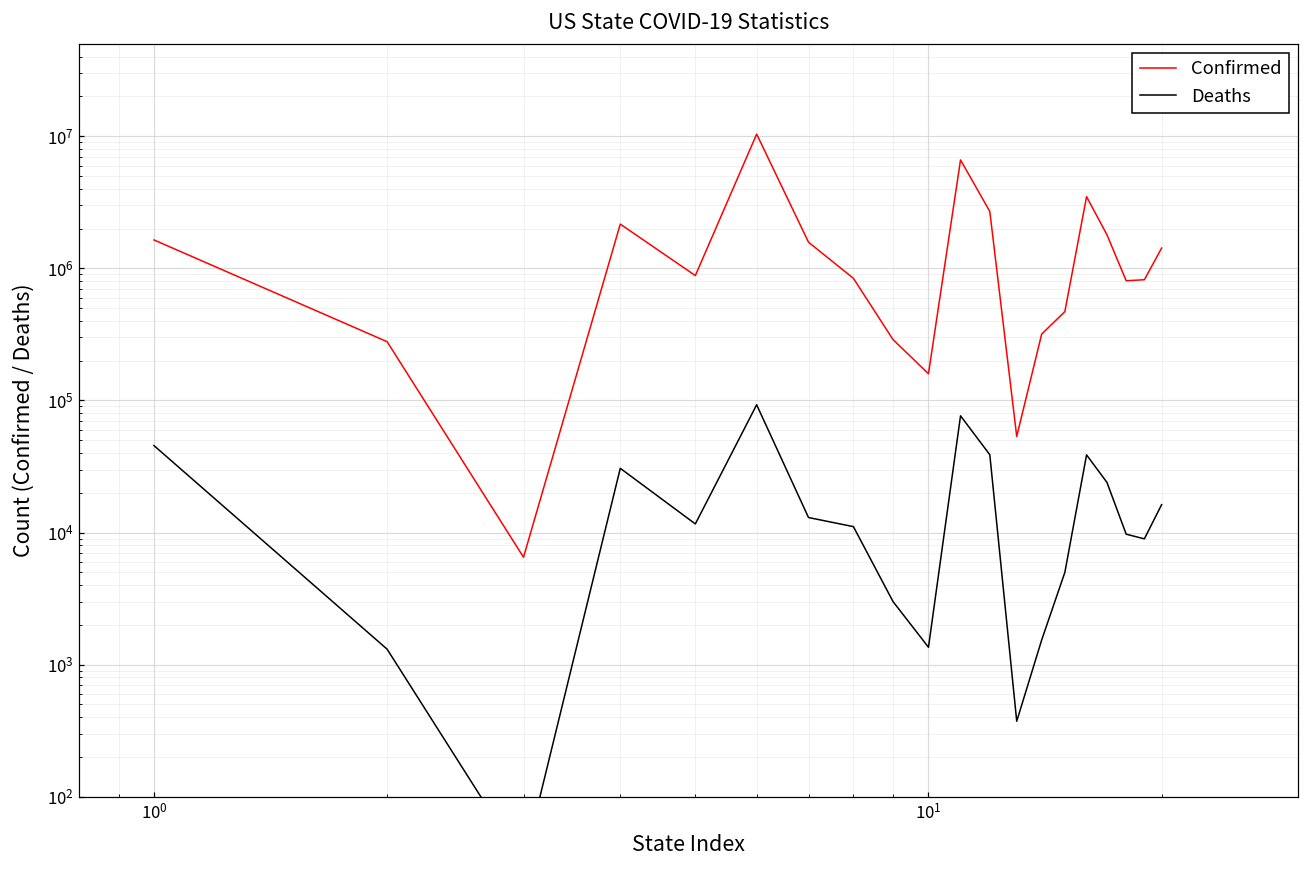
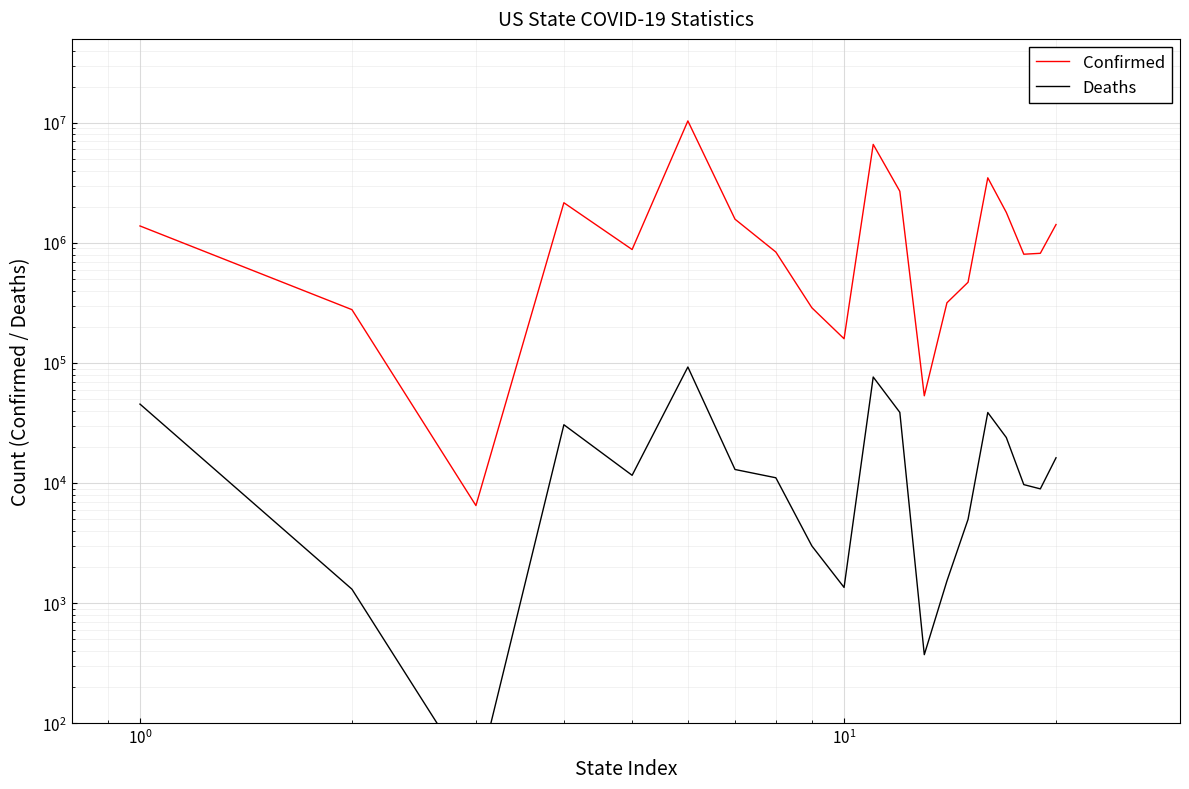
  {
    "Confirmed": {
-     "10^0": 1600000,
+     "10^0": 1400000,
      "10^1": 160000
    },
    "Deaths": {
      "10^0": 46000,
      "10^1": 1400
    }
  }
